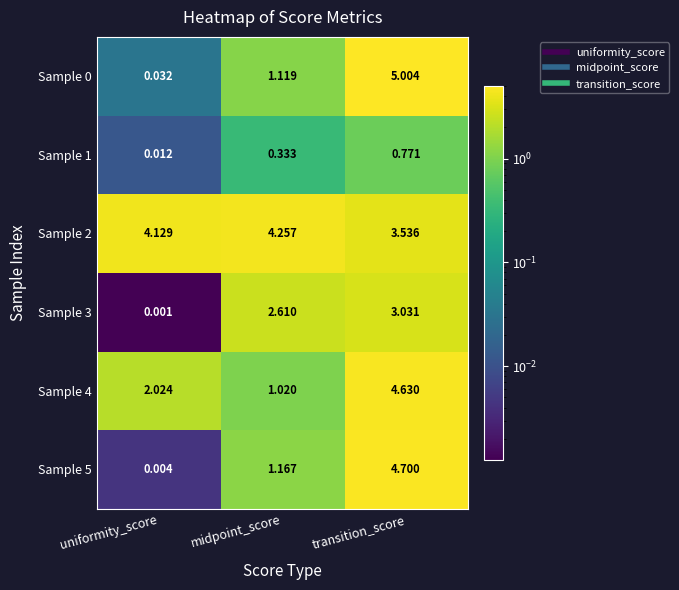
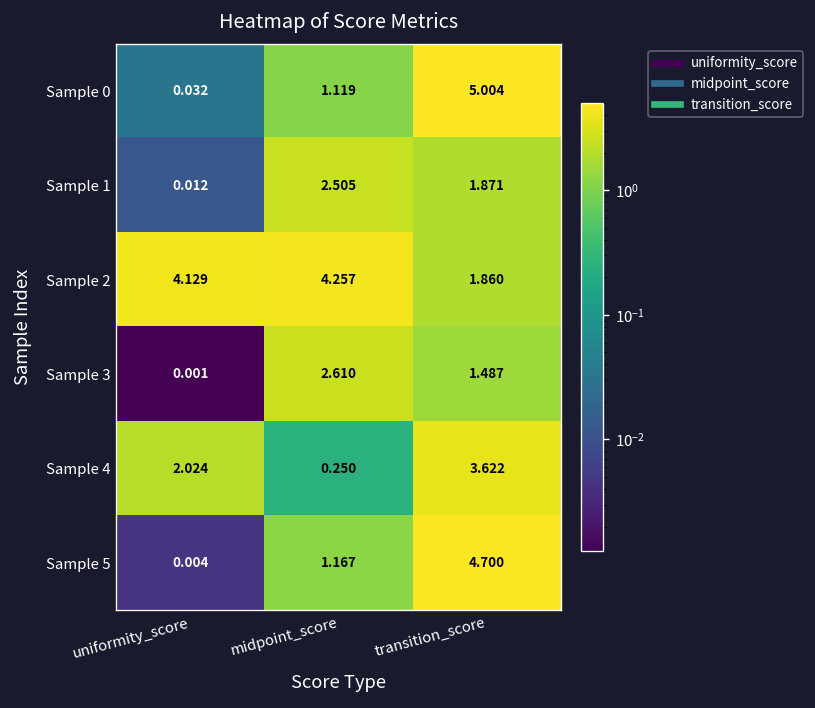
  {
    "Sample 0": {
      "uniformity_score": 0.032,
      "midpoint_score": 1.119,
      "transition_score": 5.004
    },
    "Sample 1": {
      "uniformity_score": 0.012,
-     "midpoint_score": 0.333,
-     "transition_score": 0.771
+     "midpoint_score": 2.505,
+     "transition_score": 1.871
    },
    "Sample 2": {
      "uniformity_score": 4.129,
      "midpoint_score": 4.257,
-     "transition_score": 3.536
+     "transition_score": 1.860
    },
    "Sample 3": {
      "uniformity_score": 0.001,
      "midpoint_score": 2.610,
-     "transition_score": 3.031
+     "transition_score": 1.487
    },
    "Sample 4": {
      "uniformity_score": 2.024,
-     "midpoint_score": 1.020,
-     "transition_score": 4.630
+     "midpoint_score": 0.250,
+     "transition_score": 3.622
    },
    "Sample 5": {
      "uniformity_score": 0.004,
      "midpoint_score": 1.167,
      "transition_score": 4.700
    }
  }
